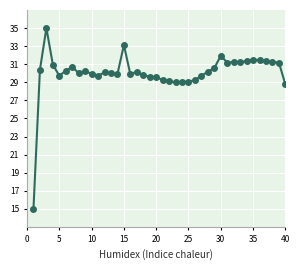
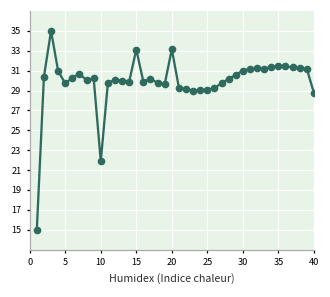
  {
    "5": 30,
-   "10": 30,
+   "10": 22,
    "15": 33,
-   "20": 30,
+   "20": 33,
    "25": 29,
-   "30": 32,
+   "30": 31,
    "35": 32,
    "40": 29
  }
